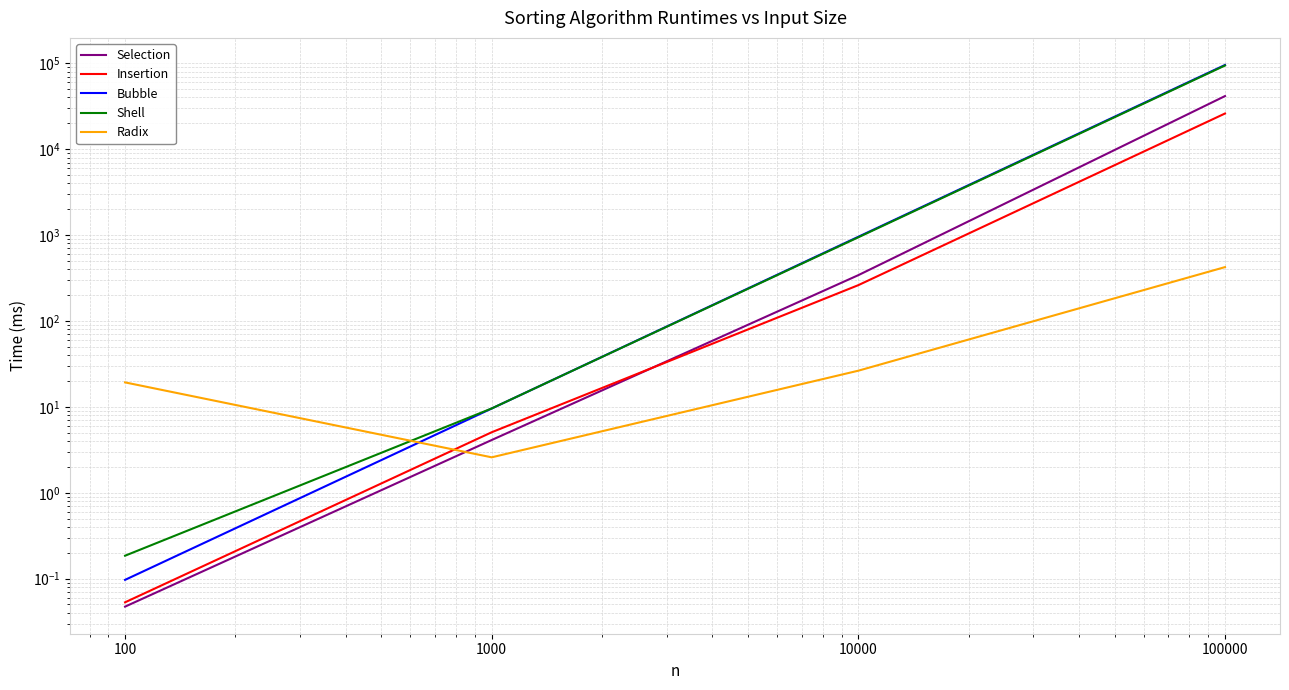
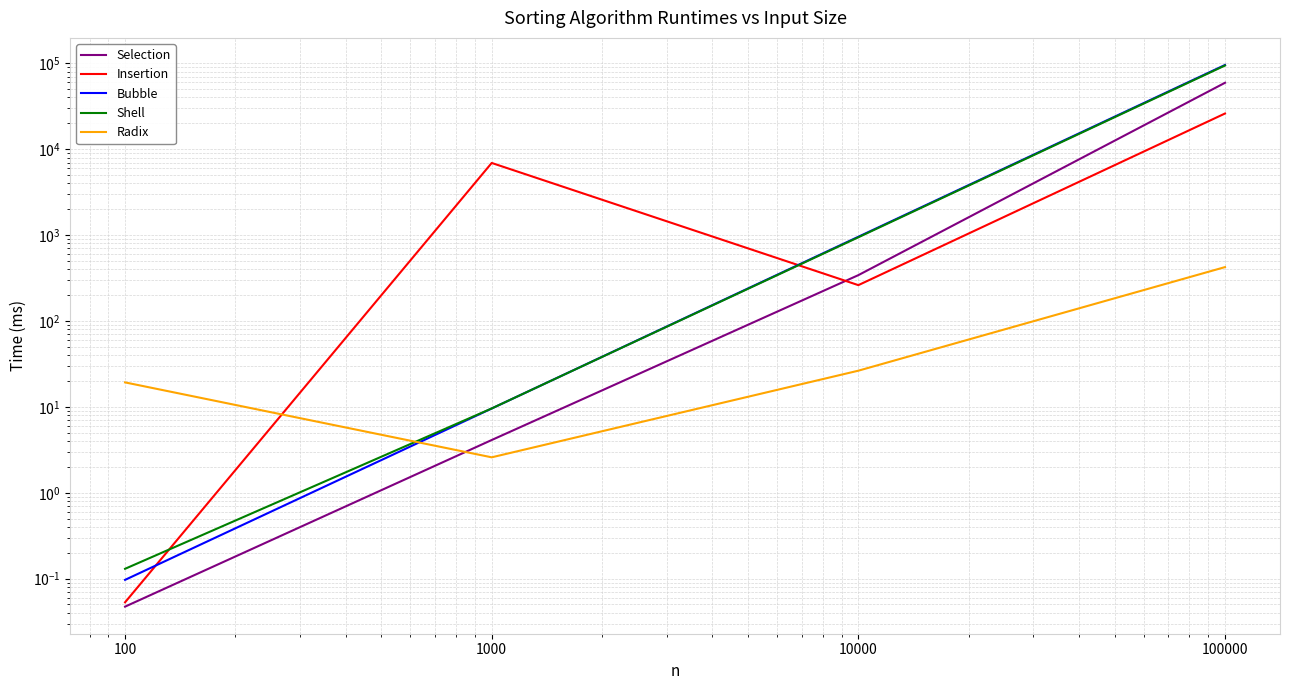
  {
    "Selection": {
      "100": 0.05,
      "1000": 4,
      "10000": 340,
-     "100000": 40000
+     "100000": 60000
    },
    "Insertion": {
      "100": 0.05,
-     "1000": 5,
+     "1000": 7000,
      "10000": 260,
      "100000": 26000
    },
    "Bubble": {
      "100": 0.10
    },
    "Shell": {
-     "100": 0.18
+     "100": 0.13
    },
    "Radix": {
      "100": 19,
      "1000": 2.6,
      "10000": 26,
      "100000": 400
    }
  }
